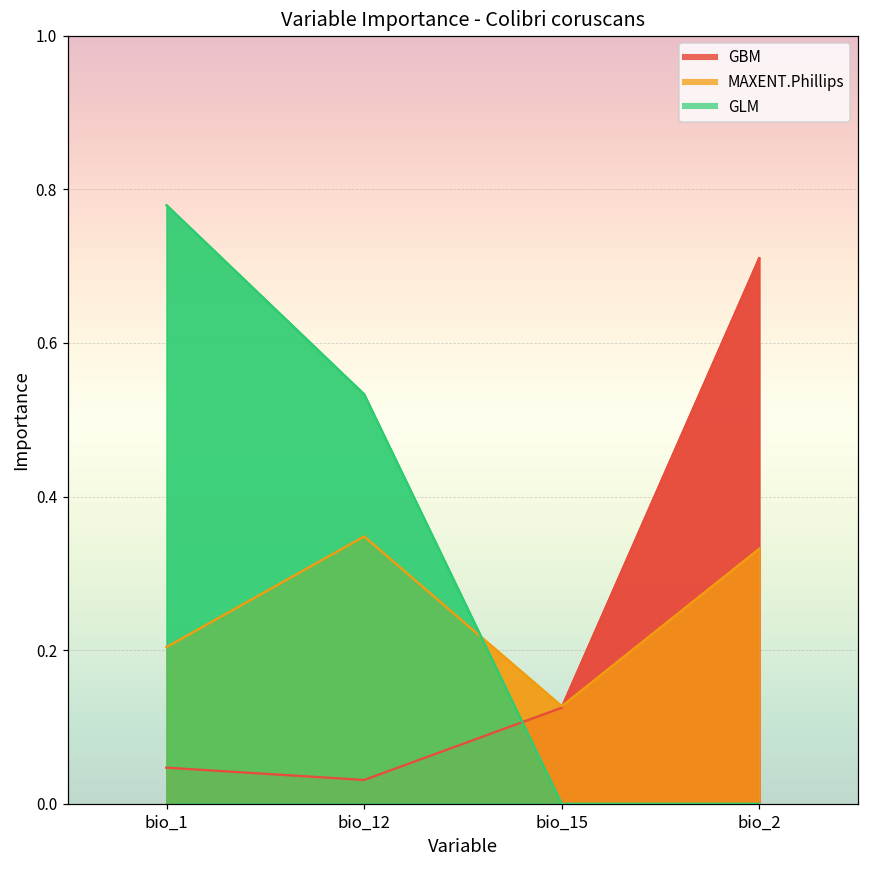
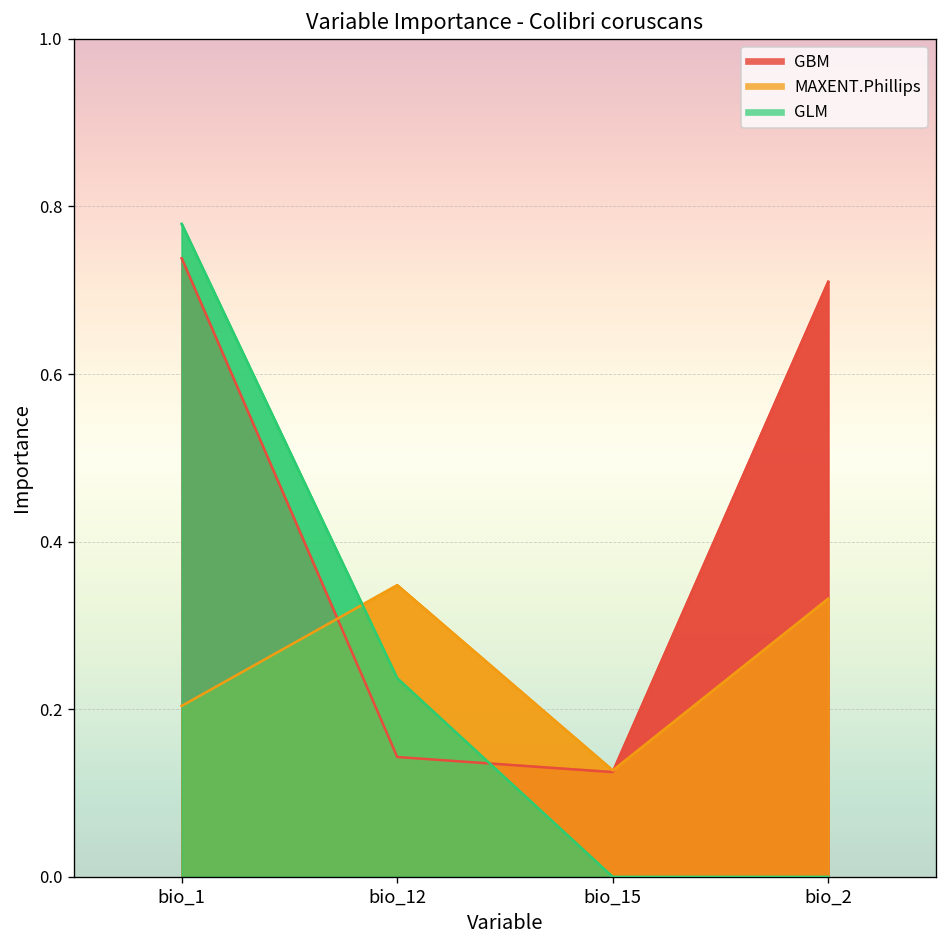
  {
    "GBM": {
-     "bio_1": 0.05,
-     "bio_12": 0.03,
+     "bio_1": 0.74,
+     "bio_12": 0.14,
      "bio_2": 0.71
    },
    "MAXENT.Phillips": {
      "bio_1": 0.20,
      "bio_12": 0.35,
      "bio_2": 0.33
    },
    "GLM": {
      "bio_1": 0.78,
-     "bio_12": 0.53,
+     "bio_12": 0.24,
      "bio_15": 0.00,
      "bio_2": 0.00
    }
  }
